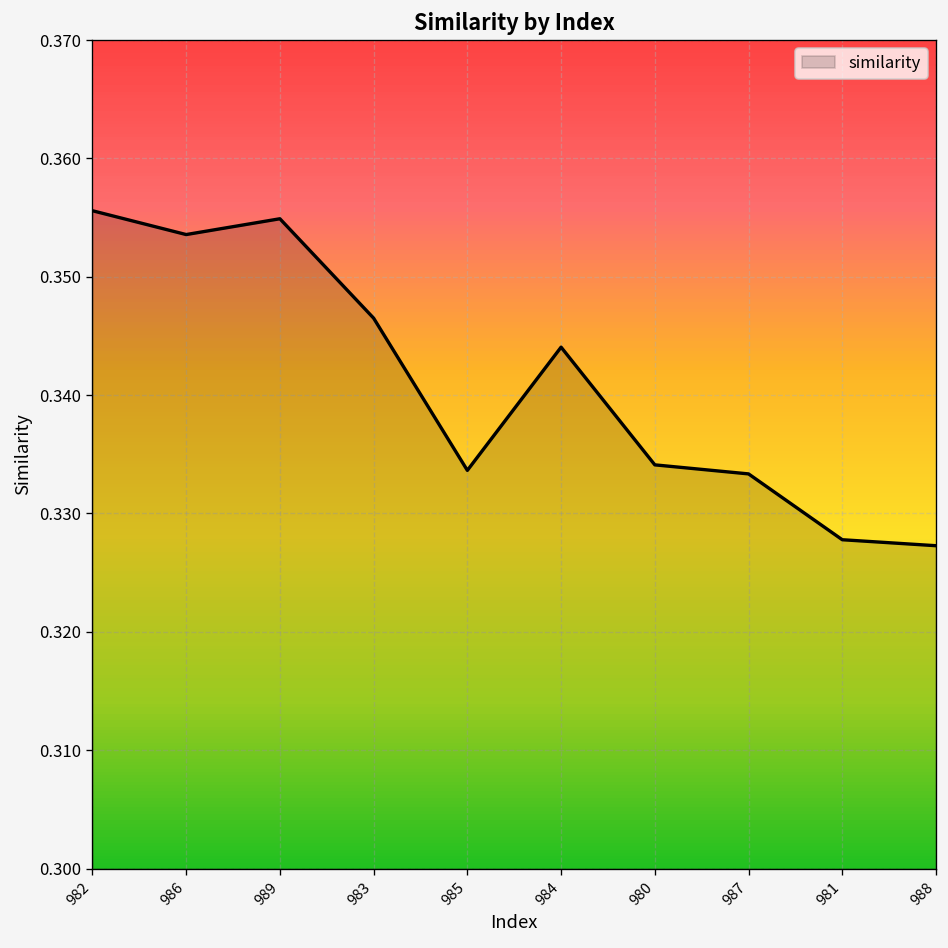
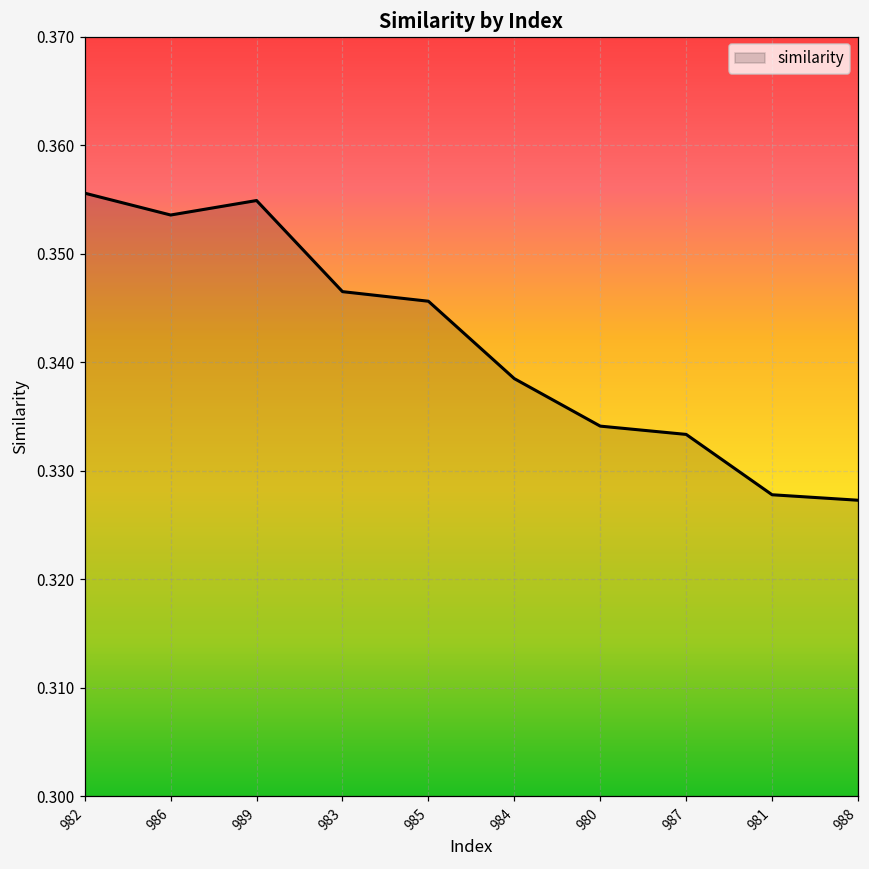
  {
    "982": 0.356,
    "986": 0.354,
    "989": 0.355,
    "983": 0.346,
-   "985": 0.334,
-   "984": 0.344,
+   "985": 0.346,
+   "984": 0.338,
    "980": 0.334,
    "987": 0.333,
    "981": 0.328,
    "988": 0.327
  }
